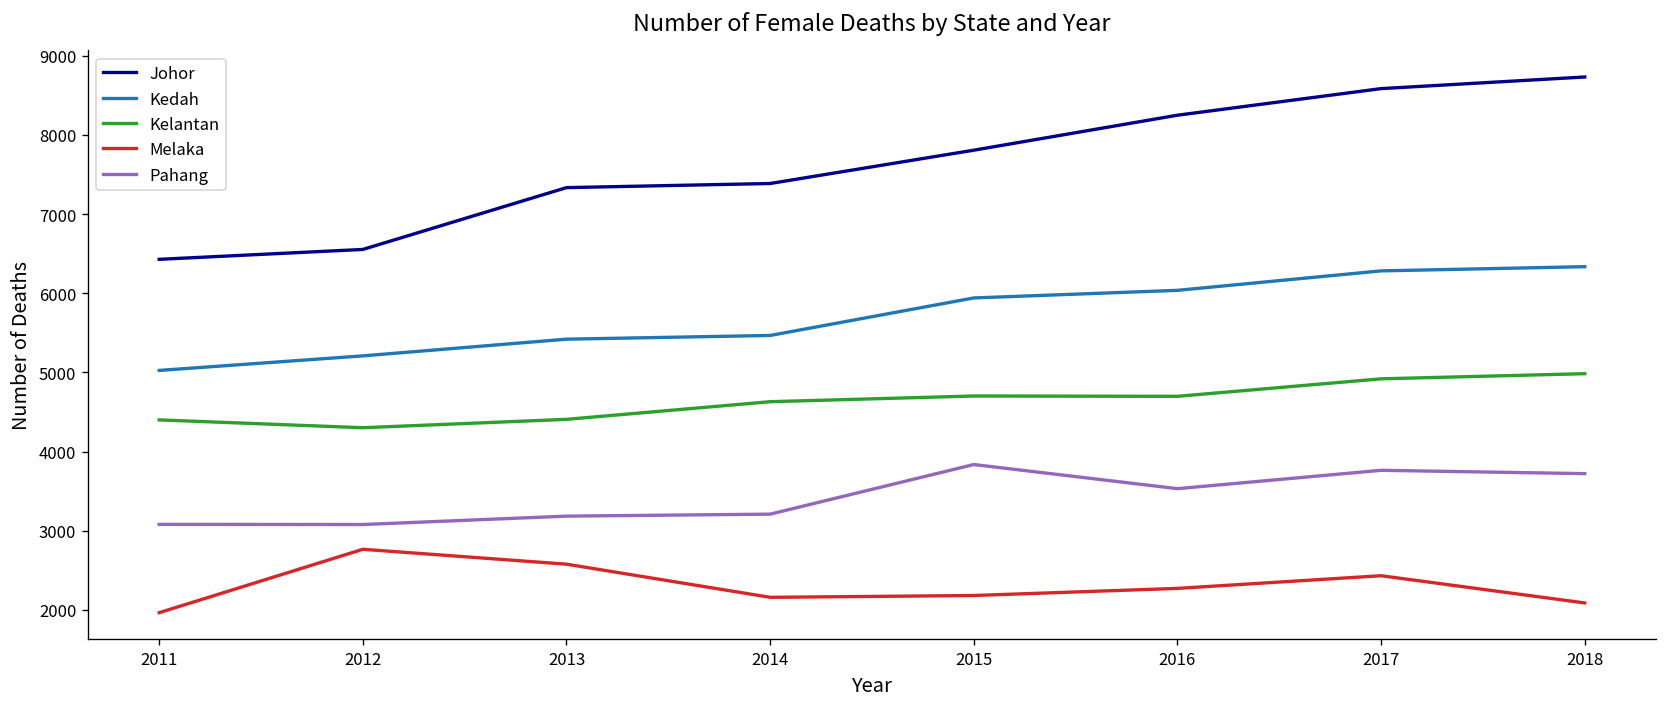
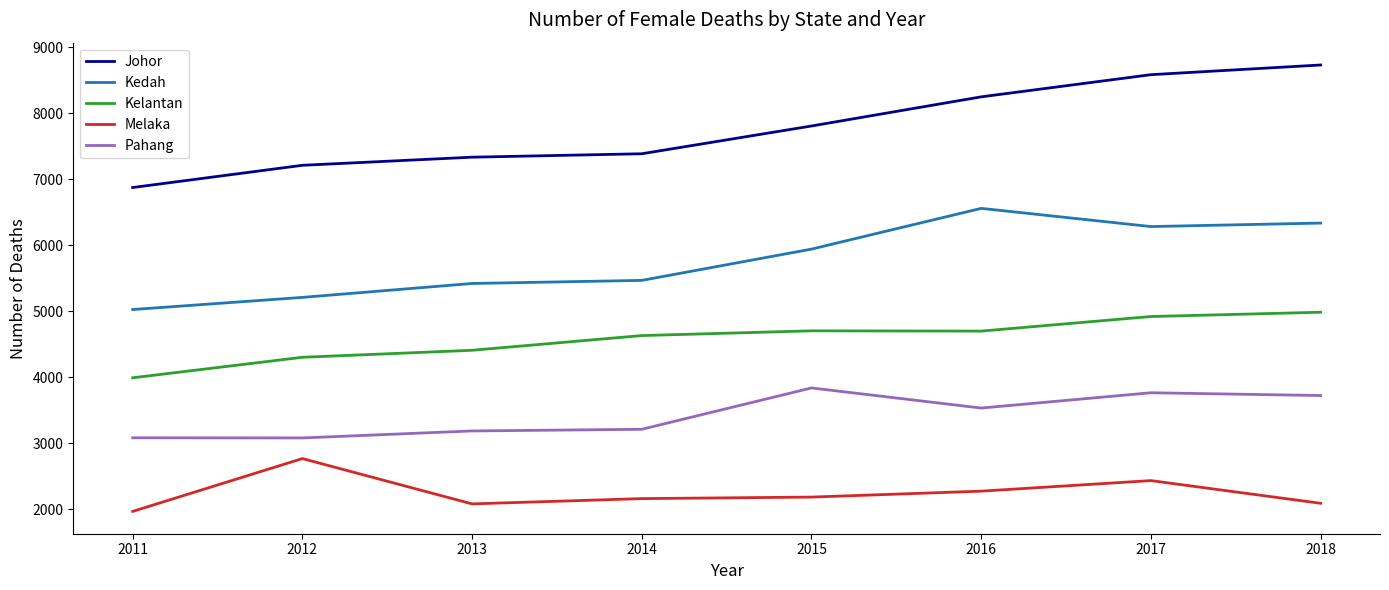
  {
    "Johor": {
-     "2011": 6400,
-     "2012": 6600,
+     "2011": 6900,
+     "2012": 7200,
      "2013": 7300,
      "2014": 7400,
      "2015": 7800,
      "2016": 8300,
      "2017": 8600,
      "2018": 8700
    },
    "Kedah": {
      "2011": 5000,
      "2012": 5200,
      "2013": 5400,
      "2014": 5500,
      "2015": 5900,
-     "2016": 6000,
+     "2016": 6600,
      "2017": 6300,
      "2018": 6300
    },
    "Kelantan": {
-     "2011": 4400,
+     "2011": 4000,
      "2012": 4300,
      "2013": 4400,
      "2014": 4600,
      "2015": 4700,
      "2016": 4700,
      "2017": 4900,
      "2018": 5000
    },
    "Melaka": {
      "2011": 2000,
      "2012": 2800,
-     "2013": 2600,
+     "2013": 2100,
      "2014": 2200,
      "2015": 2200,
      "2016": 2300,
      "2017": 2400,
      "2018": 2100
    },
    "Pahang": {
      "2011": 3100,
      "2012": 3100,
      "2013": 3200,
      "2014": 3200,
      "2015": 3800,
      "2016": 3500,
      "2017": 3800,
      "2018": 3700
    }
  }
